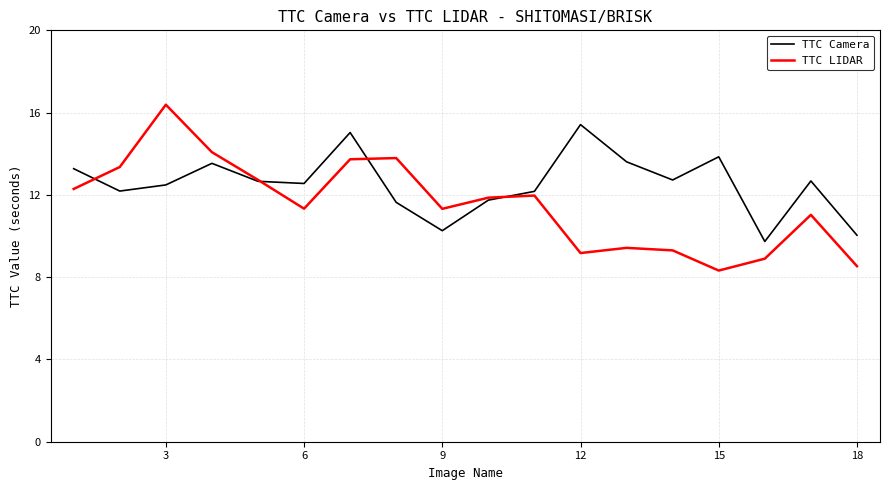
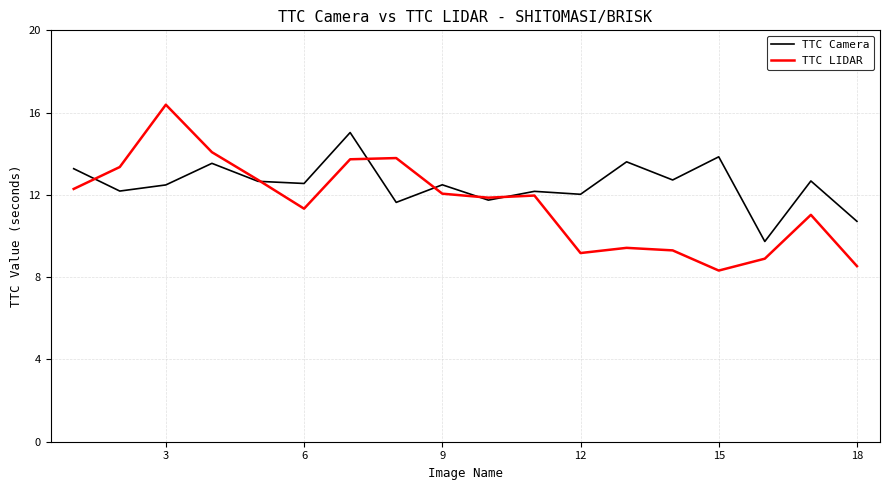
  {
    "TTC Camera": {
      "3": 12.5,
      "6": 12.6,
-     "9": 10.3,
-     "12": 15.4,
+     "9": 12.5,
+     "12": 12.0,
      "15": 13.9,
-     "18": 10.0
+     "18": 10.7
    },
    "TTC LIDAR": {
      "3": 16.4,
      "6": 11.3,
-     "9": 11.3,
+     "9": 12.1,
      "12": 9.2,
      "15": 8.3,
      "18": 8.5
    }
  }
